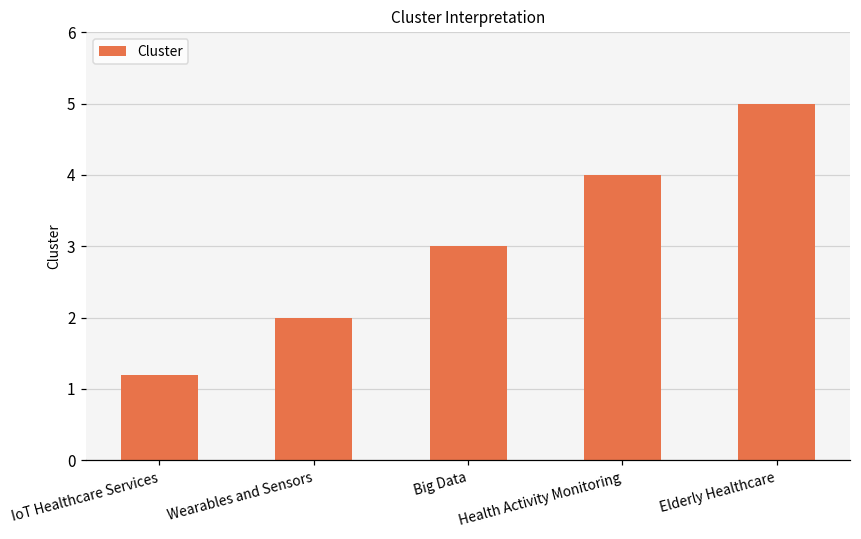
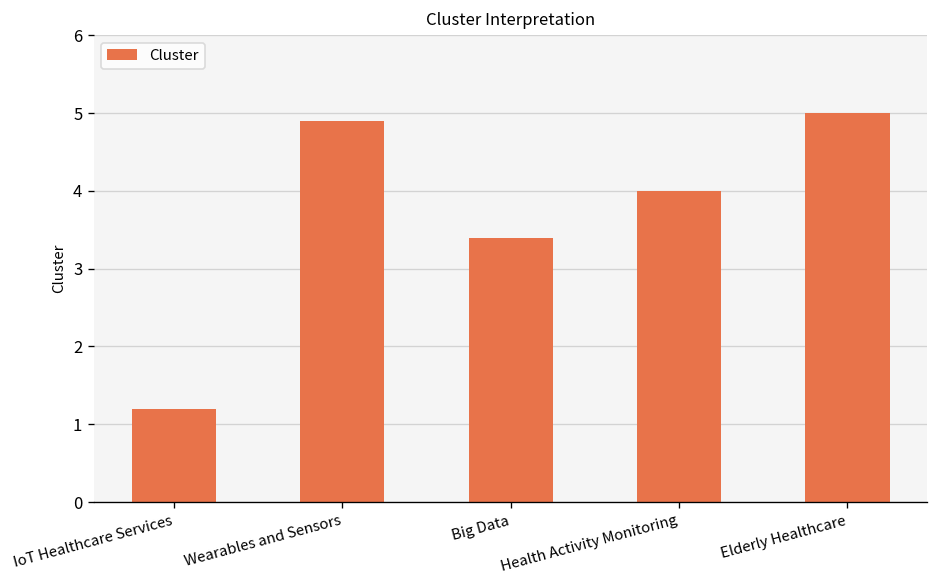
  {
    "IoT Healthcare Services": 1.2,
-   "Wearables and Sensors": 2.0,
-   "Big Data": 3.0,
+   "Wearables and Sensors": 4.9,
+   "Big Data": 3.4,
    "Health Activity Monitoring": 4.0,
    "Elderly Healthcare": 5.0
  }
